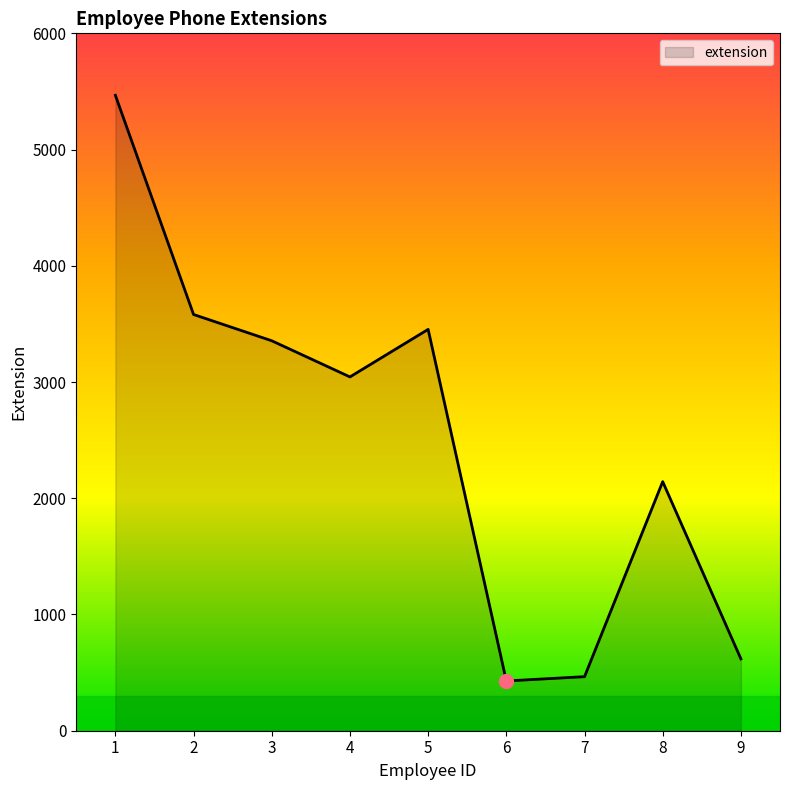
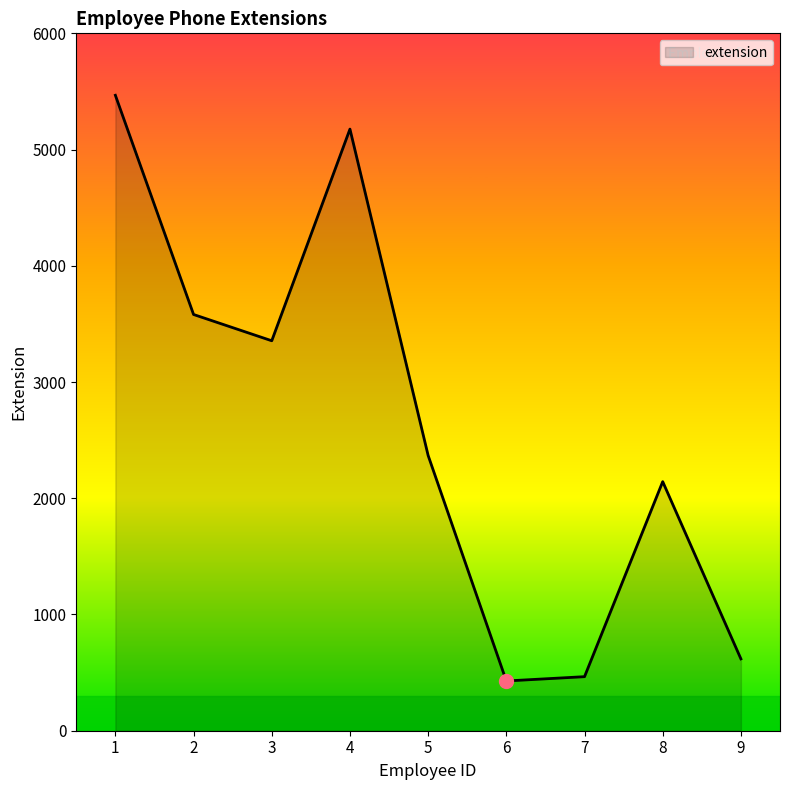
  {
    "extension": {
      "1": 5470,
      "2": 3580,
      "3": 3360,
-     "4": 3040,
-     "5": 3450,
+     "4": 5180,
+     "5": 2370,
      "7": 470,
      "8": 2140,
      "9": 620
    }
  }
